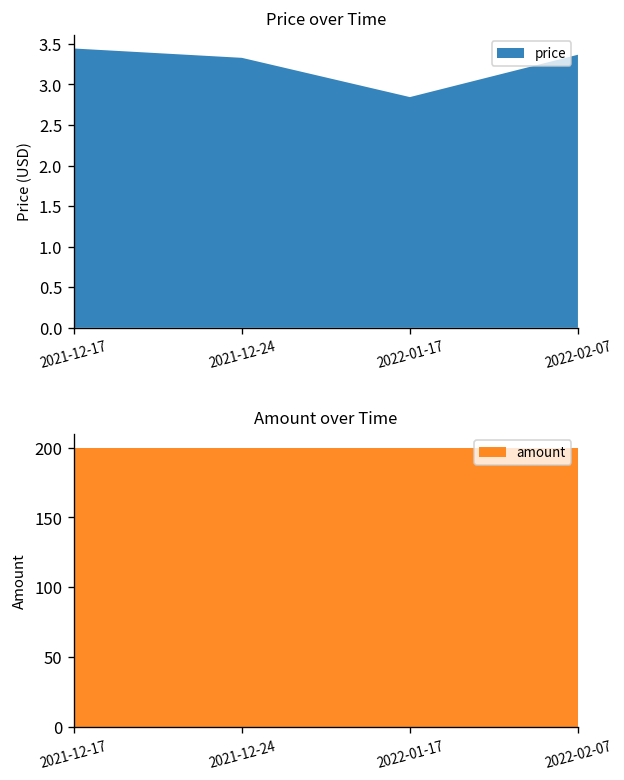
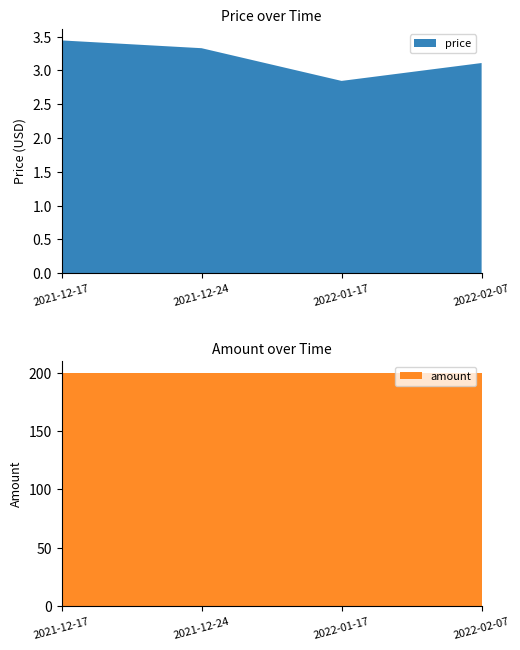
  {
    "Price over Time": {
      "2021-12-17": 3.4,
      "2021-12-24": 3.3,
      "2022-01-17": 2.8,
-     "2022-02-07": 3.4
+     "2022-02-07": 3.1
    },
    "Amount over Time": {
      "2021-12-17": 200,
      "2021-12-24": 200,
      "2022-01-17": 200,
      "2022-02-07": 200
    }
  }
